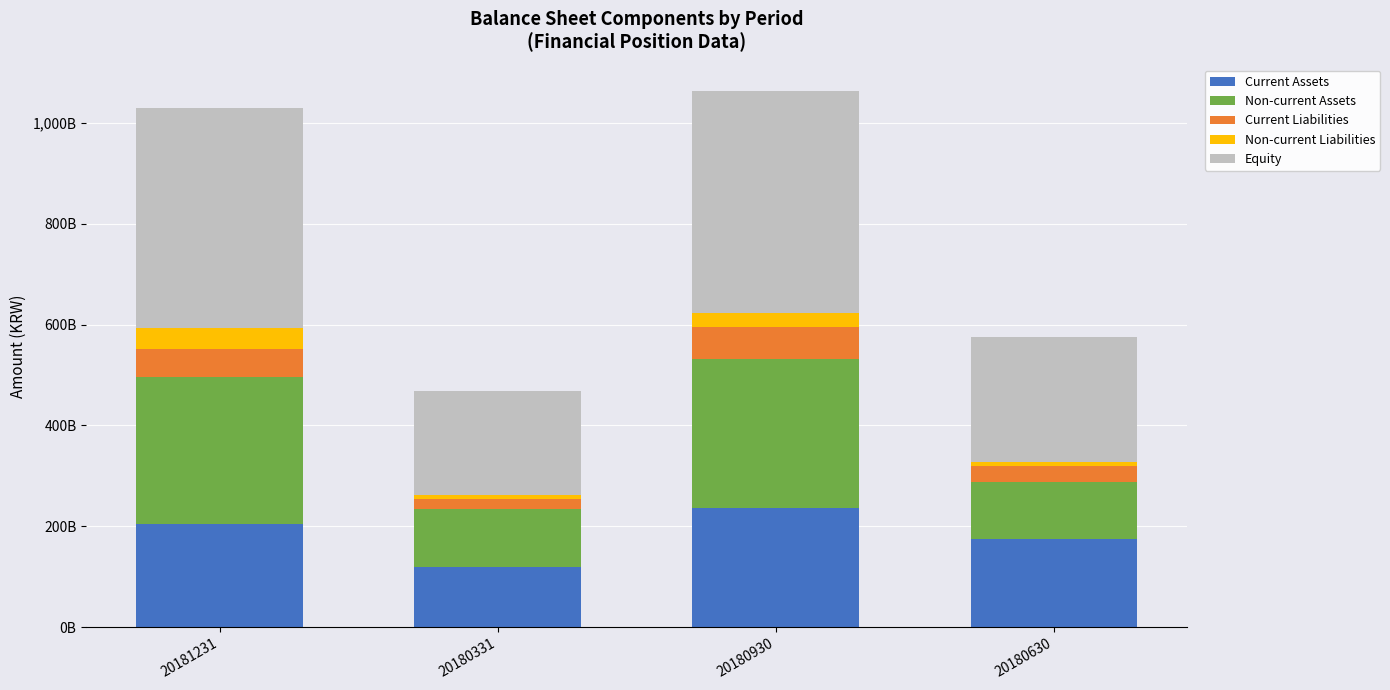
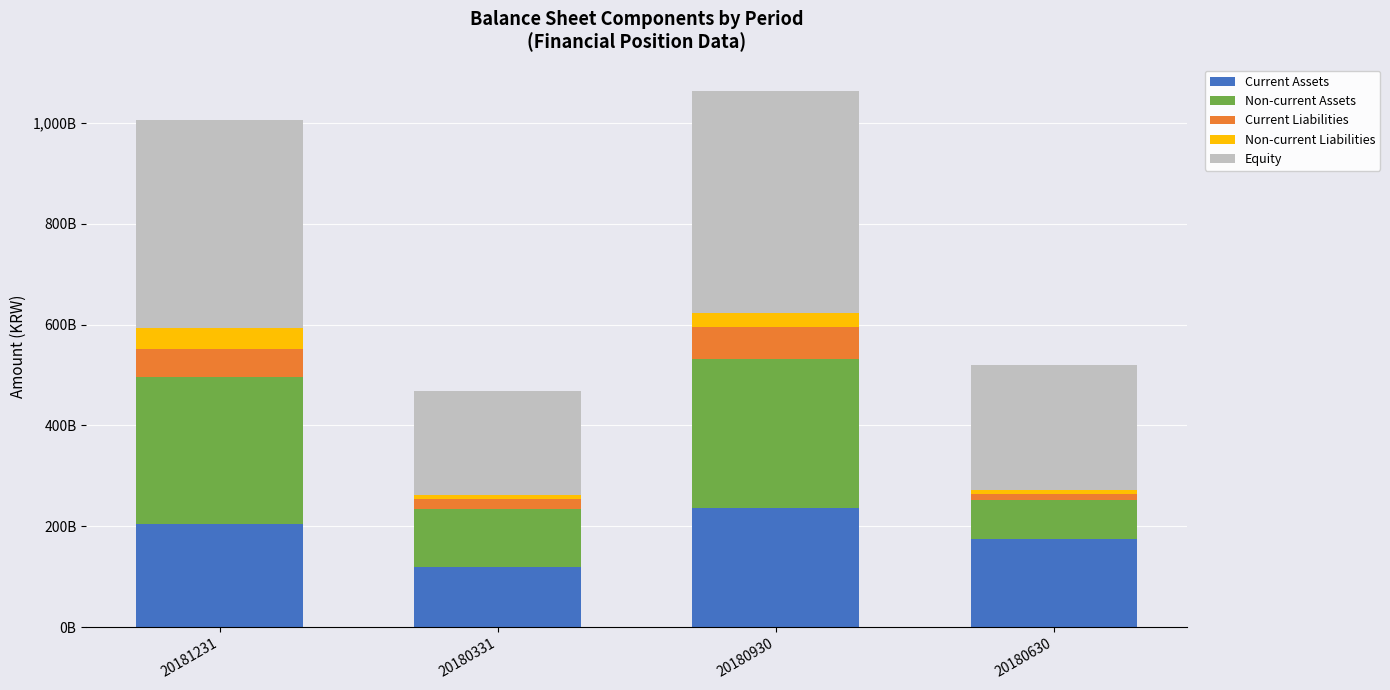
  {
    "Current Assets": {
      "20181231": "200,000,000,000",
      "20180331": "120,000,000,000",
      "20180930": "240,000,000,000",
      "20180630": "180,000,000,000"
    },
    "Non-current Assets": {
      "20181231": "290,000,000,000",
      "20180331": "120,000,000,000",
      "20180930": "290,000,000,000",
-     "20180630": "110,000,000,000"
+     "20180630": "80,000,000,000"
    },
    "Current Liabilities": {
      "20181231": "50,000,000,000",
      "20180331": "20,000,000,000",
      "20180930": "60,000,000,000",
-     "20180630": "30,000,000,000"
+     "20180630": "10,000,000,000"
    },
    "Non-current Liabilities": {
      "20181231": "40,000,000,000",
      "20180331": "10,000,000,000",
      "20180930": "30,000,000,000",
      "20180630": "10,000,000,000"
    },
    "Equity": {
-     "20181231": "440,000,000,000",
+     "20181231": "410,000,000,000",
      "20180331": "210,000,000,000",
      "20180930": "440,000,000,000",
      "20180630": "250,000,000,000"
    }
  }
